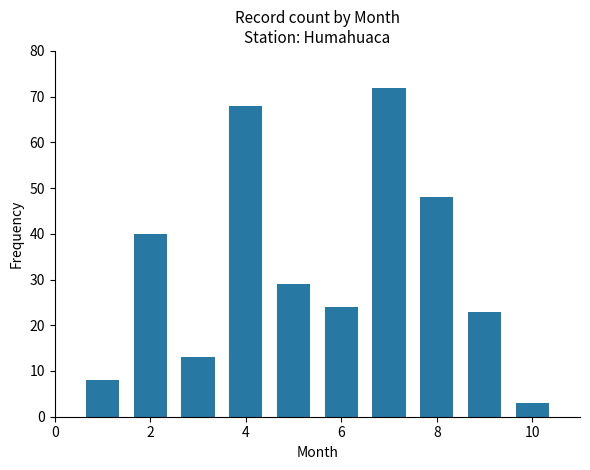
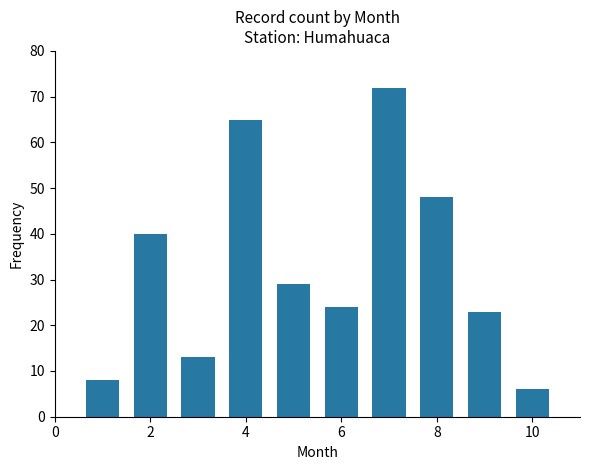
  {
    "2": 40,
-   "4": 68,
+   "4": 65,
    "6": 24,
    "8": 48,
-   "10": 3
+   "10": 6
  }
